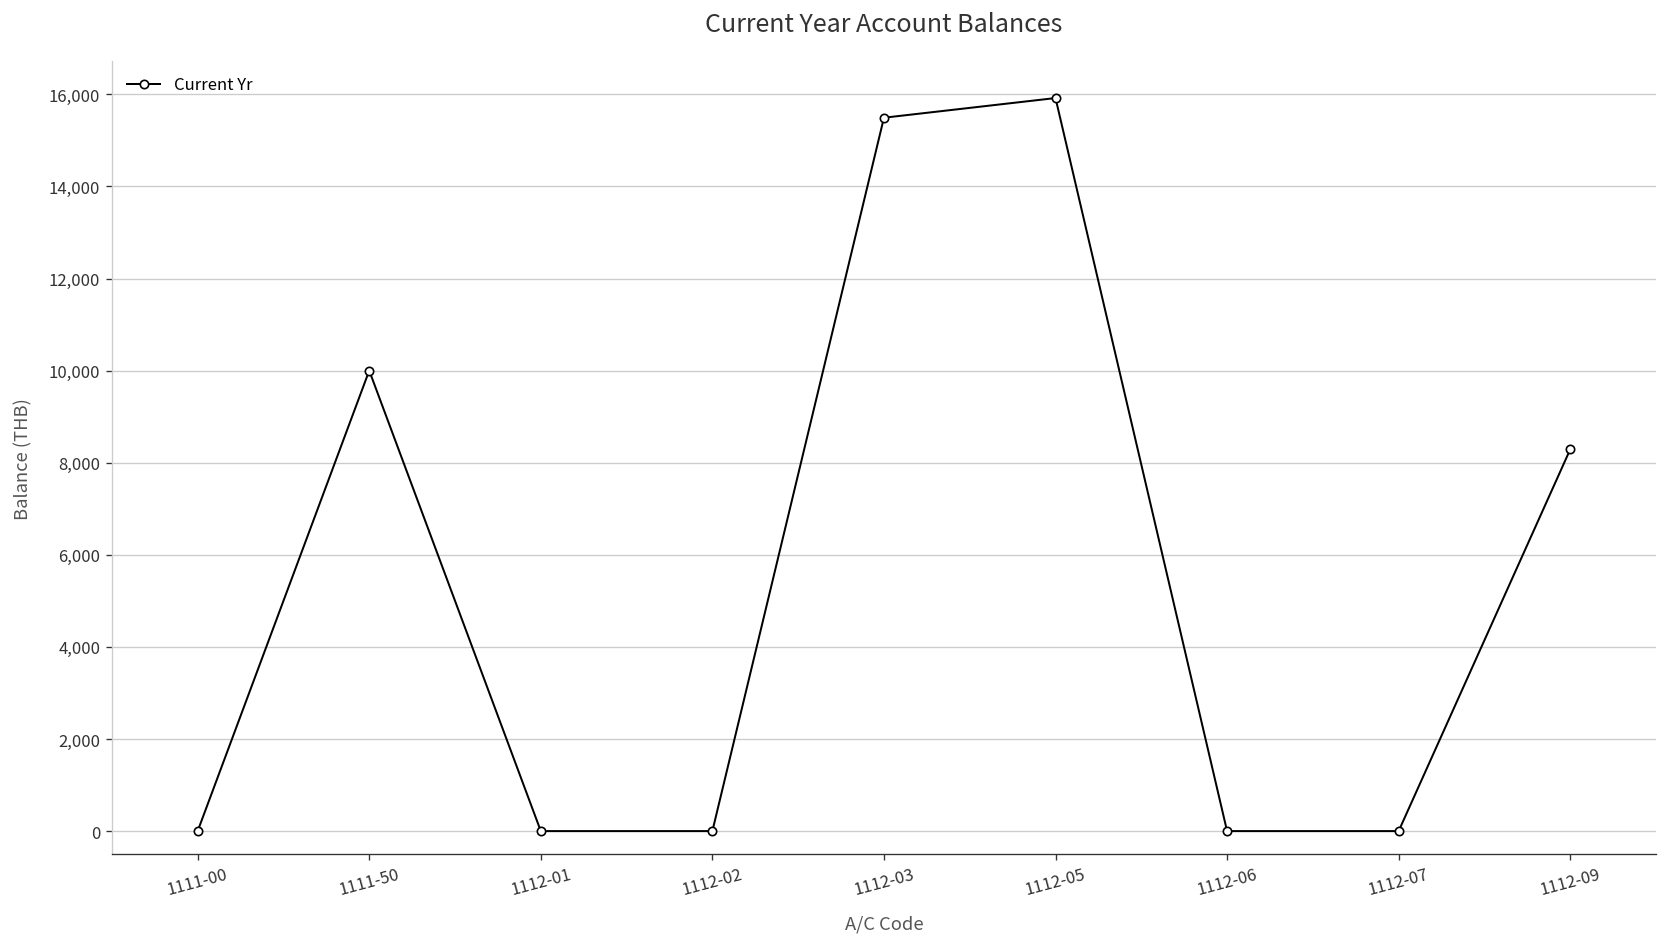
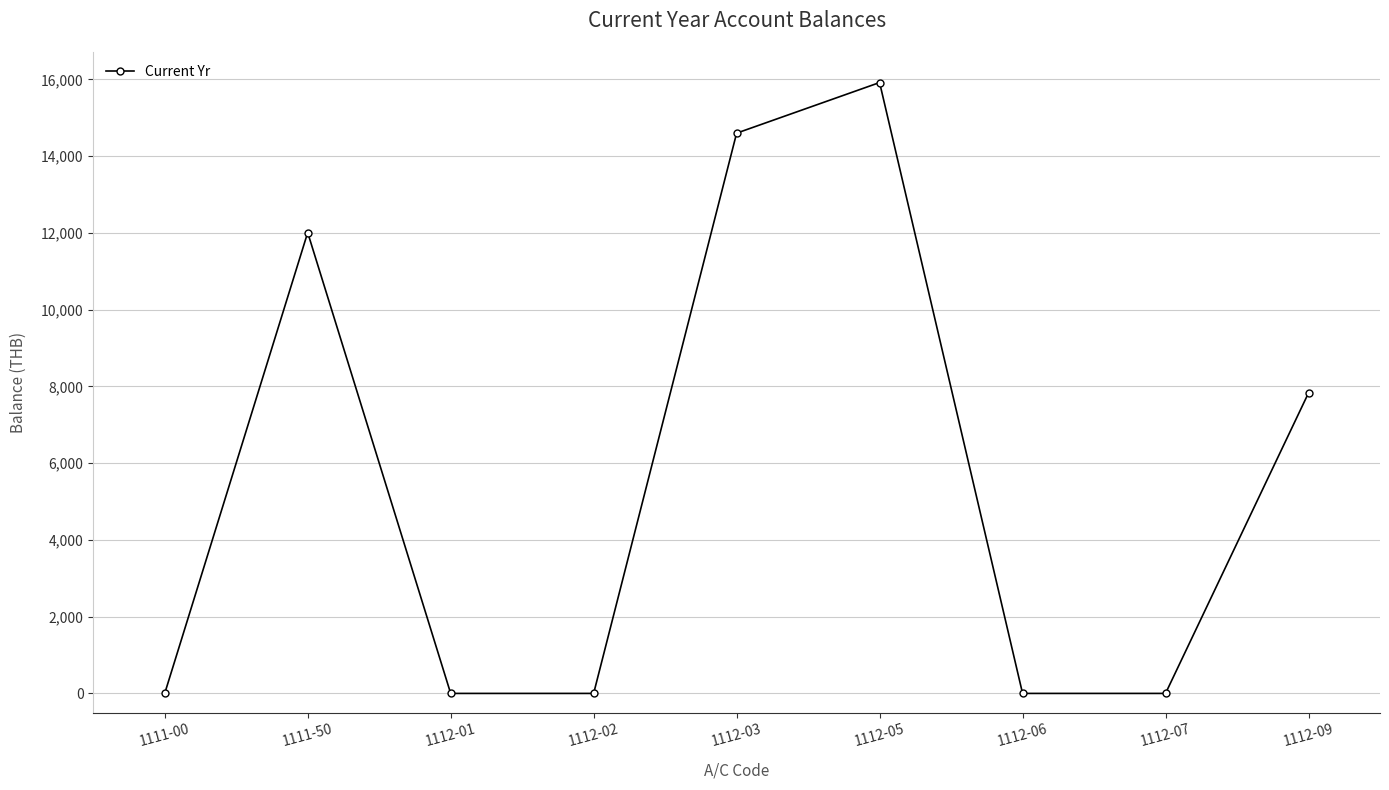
  {
    "1111-00": "0",
-   "1111-50": "10,000",
+   "1111-50": "12,000",
    "1112-01": "0",
    "1112-02": "0",
-   "1112-03": "15,500",
+   "1112-03": "14,600",
    "1112-05": "15,900",
    "1112-06": "0",
    "1112-07": "0",
-   "1112-09": "8,300"
+   "1112-09": "7,800"
  }
